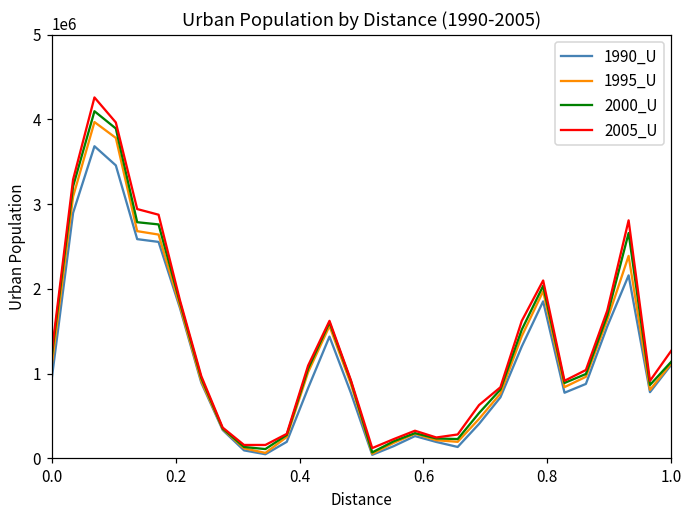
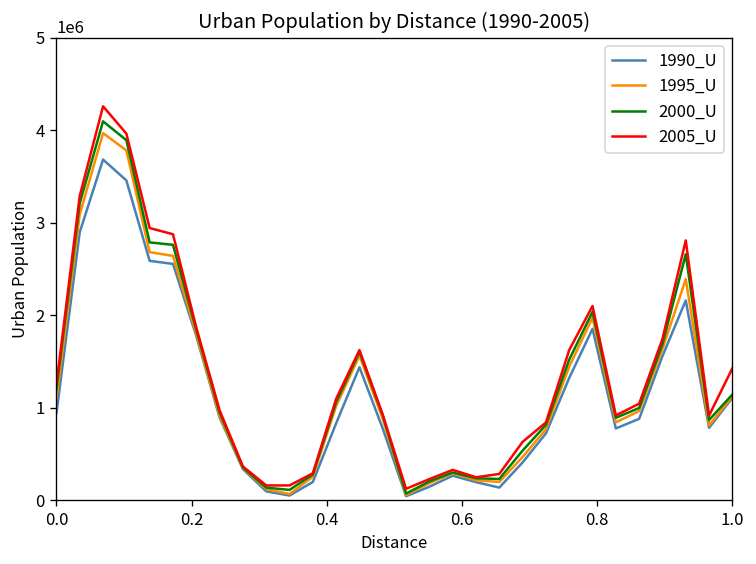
  {
    "1990_U": {
      "0.0": 900000
    },
    "1995_U": {
      "0.0": 1100000
    },
    "2000_U": {
      "0.0": 1200000
    },
    "2005_U": {
      "0.0": 1200000,
-     "1.0": 1300000
+     "1.0": 1400000
    }
  }
